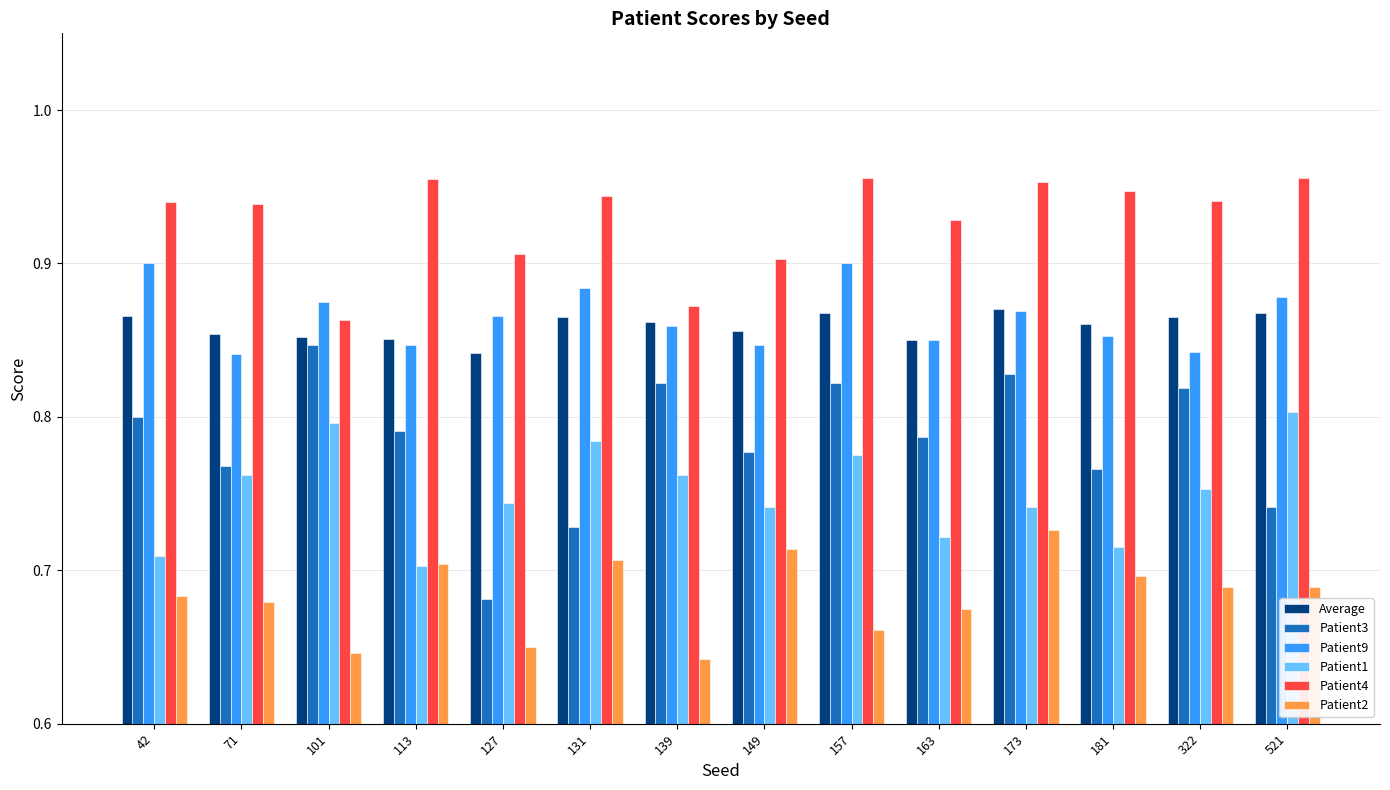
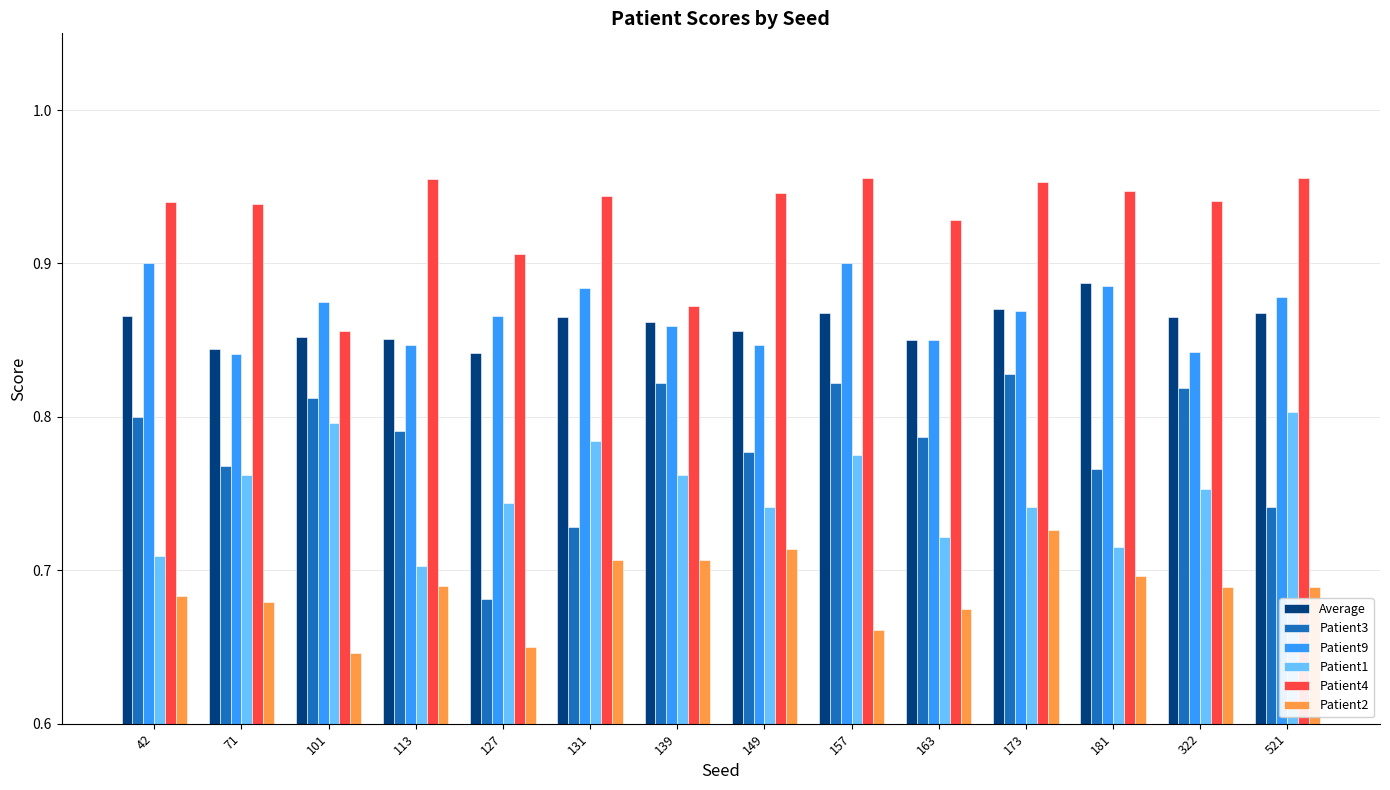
  {
    "Average": {
      "42": 0.866,
-     "71": 0.854,
+     "71": 0.844,
      "101": 0.852,
      "113": 0.851,
      "127": 0.842,
      "131": 0.865,
      "139": 0.862,
      "149": 0.856,
      "157": 0.868,
      "163": 0.850,
      "173": 0.870,
-     "181": 0.860,
+     "181": 0.887,
      "322": 0.865,
      "521": 0.868
    },
    "Patient3": {
      "42": 0.800,
      "71": 0.768,
-     "101": 0.847,
+     "101": 0.812,
      "113": 0.791,
      "127": 0.681,
      "131": 0.728,
      "139": 0.822,
      "149": 0.777,
      "157": 0.822,
      "163": 0.787,
      "173": 0.828,
      "181": 0.766,
      "322": 0.819,
      "521": 0.741
    },
    "Patient9": {
      "42": 0.900,
      "71": 0.841,
      "101": 0.875,
      "113": 0.847,
      "127": 0.866,
      "131": 0.884,
      "139": 0.859,
      "149": 0.847,
      "157": 0.900,
      "163": 0.850,
      "173": 0.869,
-     "181": 0.853,
+     "181": 0.885,
      "322": 0.842,
      "521": 0.878
    },
    "Patient1": {
      "42": 0.709,
      "71": 0.762,
      "101": 0.796,
      "113": 0.703,
      "127": 0.744,
      "131": 0.784,
      "139": 0.762,
      "149": 0.741,
      "157": 0.775,
      "163": 0.722,
      "173": 0.741,
      "181": 0.715,
      "322": 0.753,
      "521": 0.803
    },
    "Patient4": {
      "42": 0.940,
      "71": 0.939,
-     "101": 0.863,
+     "101": 0.856,
      "113": 0.955,
      "127": 0.906,
      "131": 0.944,
      "139": 0.872,
-     "149": 0.903,
+     "149": 0.946,
      "157": 0.956,
      "163": 0.928,
      "173": 0.953,
      "181": 0.947,
      "322": 0.941,
      "521": 0.956
    },
    "Patient2": {
      "42": 0.683,
      "71": 0.679,
      "101": 0.646,
-     "113": 0.704,
+     "113": 0.690,
      "127": 0.650,
      "131": 0.707,
-     "139": 0.642,
+     "139": 0.707,
      "149": 0.714,
      "157": 0.661,
      "163": 0.675,
      "173": 0.726,
      "181": 0.696,
      "322": 0.689,
      "521": 0.689
    }
  }
